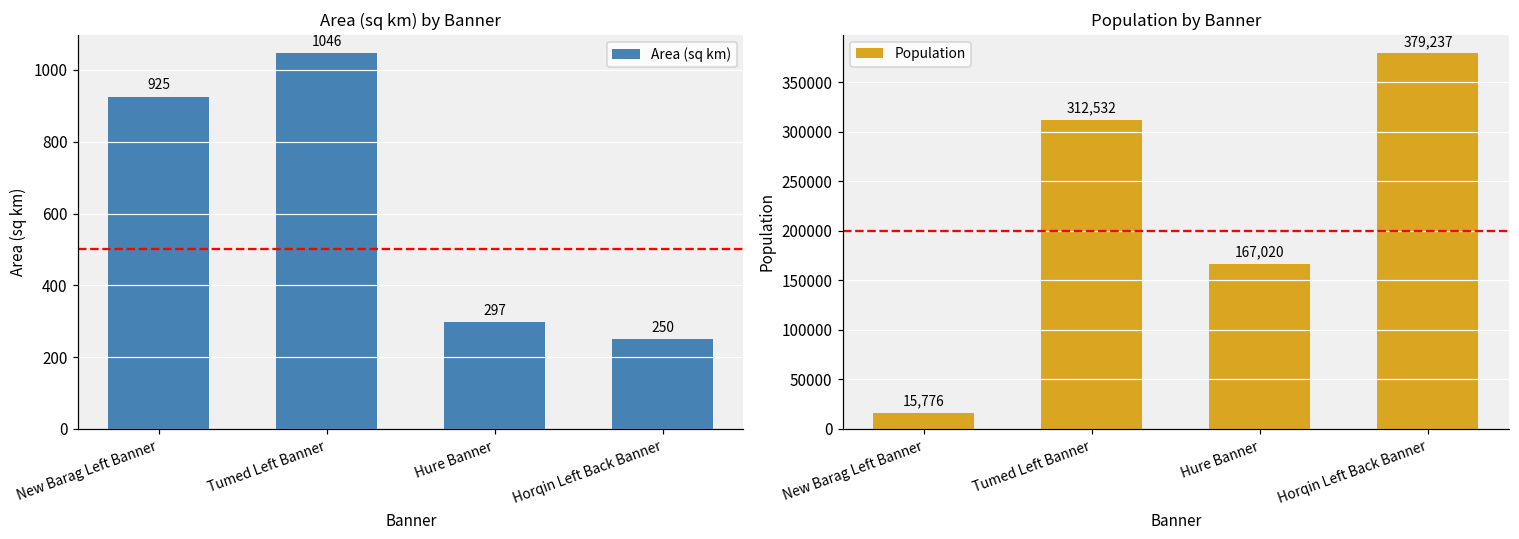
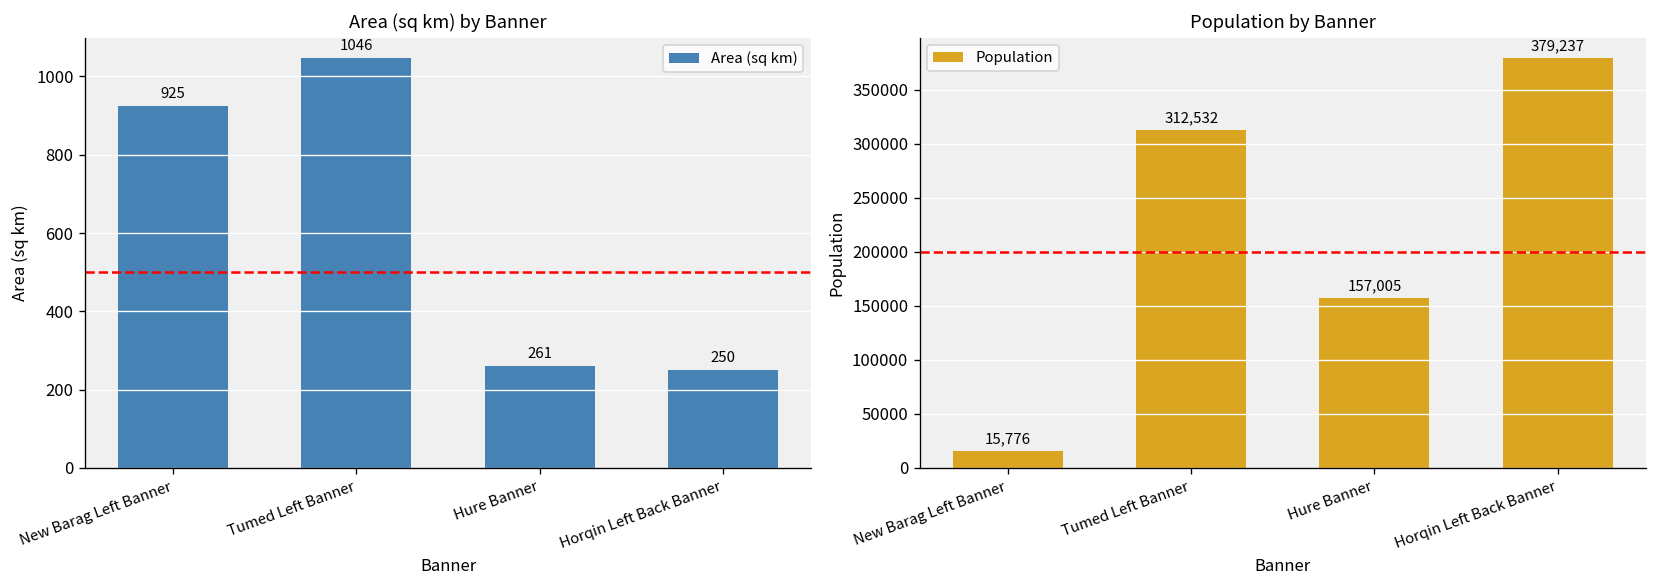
  {
    "Area (sq km) by Banner": {
      "New Barag Left Banner": "925",
      "Tumed Left Banner": "1046",
-     "Hure Banner": "297",
+     "Hure Banner": "261",
      "Horqin Left Back Banner": "250"
    },
    "Population by Banner": {
      "New Barag Left Banner": "15,776",
      "Tumed Left Banner": "312,532",
-     "Hure Banner": "167,020",
+     "Hure Banner": "157,005",
      "Horqin Left Back Banner": "379,237"
    }
  }
